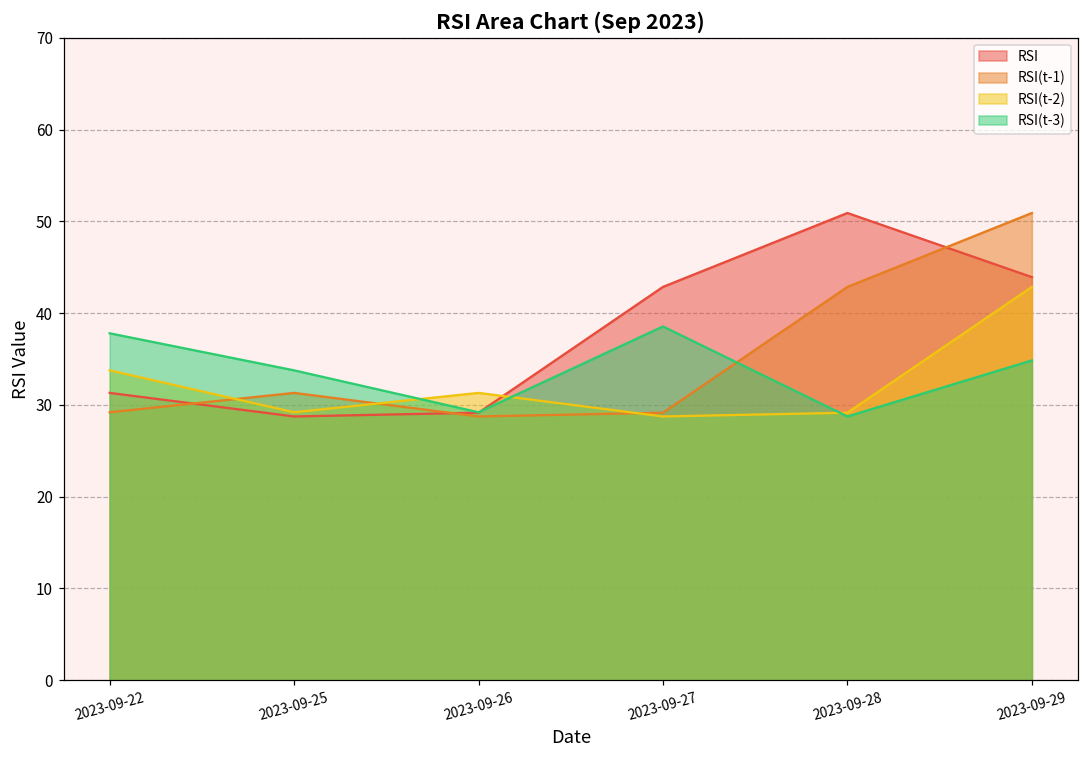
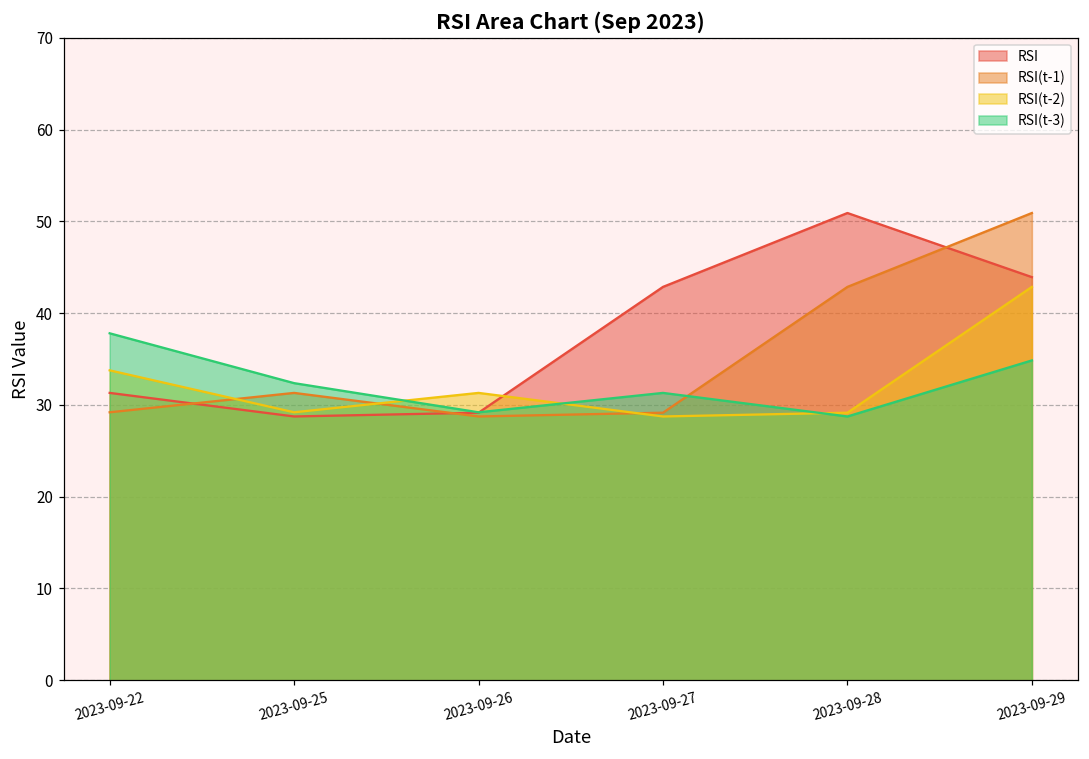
  {
    "RSI(t-3)": {
      "2023-09-22": 38,
-     "2023-09-25": 34,
-     "2023-09-27": 39,
+     "2023-09-25": 32,
+     "2023-09-27": 31,
      "2023-09-28": 29,
      "2023-09-29": 35
    }
  }
